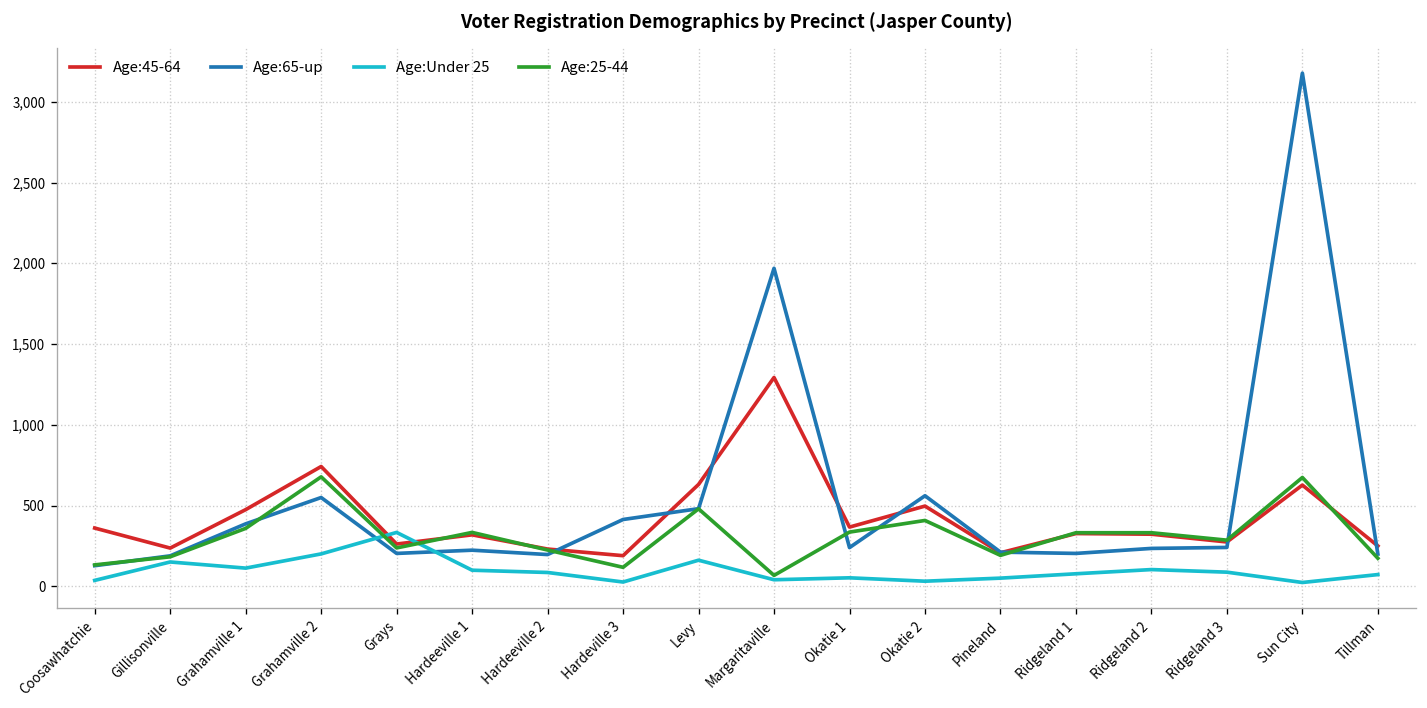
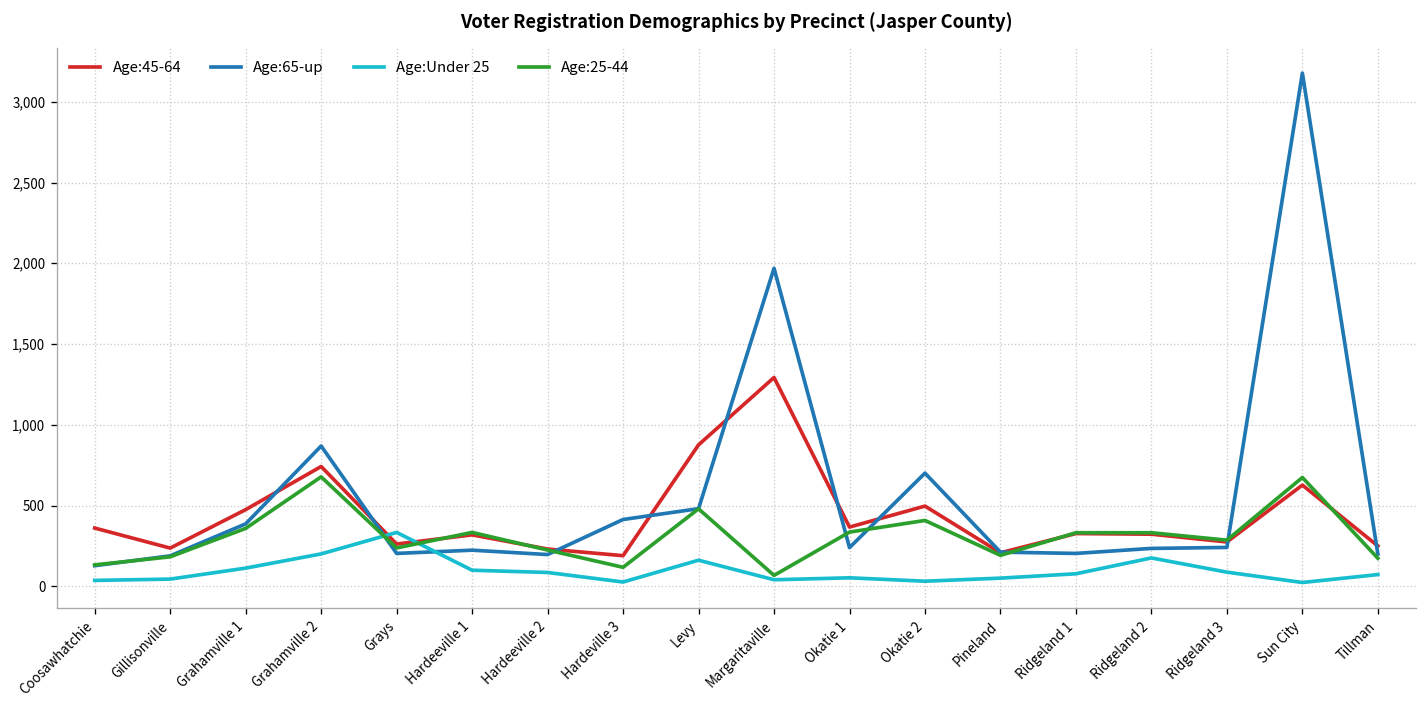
  {
    "Age:45-64": {
      "Coosawhatchie": "360",
      "Gillisonville": "240",
      "Grahamville 1": "480",
      "Grahamville 2": "740",
      "Grays": "260",
      "Hardeville 3": "190",
-     "Levy": "630",
+     "Levy": "880",
      "Margaritaville": "1,290",
      "Okatie 1": "370",
      "Okatie 2": "500",
      "Sun City": "630",
      "Tillman": "250"
    },
    "Age:65-up": {
      "Grahamville 1": "390",
-     "Grahamville 2": "550",
+     "Grahamville 2": "870",
      "Grays": "200",
      "Hardeeville 1": "220",
      "Hardeeville 2": "200",
      "Hardeville 3": "410",
      "Margaritaville": "1,970",
      "Okatie 1": "240",
-     "Okatie 2": "560",
+     "Okatie 2": "700",
      "Ridgeland 1": "200",
      "Ridgeland 2": "240",
      "Ridgeland 3": "240",
      "Sun City": "3,180",
      "Tillman": "200"
    },
    "Age:Under 25": {
      "Coosawhatchie": "40",
-     "Gillisonville": "150",
+     "Gillisonville": "50",
      "Grahamville 1": "110",
      "Grahamville 2": "200",
      "Grays": "330",
      "Hardeeville 1": "100",
      "Hardeeville 2": "90",
      "Hardeville 3": "30",
      "Levy": "160",
      "Margaritaville": "40",
      "Okatie 1": "50",
      "Okatie 2": "30",
      "Pineland": "50",
      "Ridgeland 1": "80",
-     "Ridgeland 2": "100",
+     "Ridgeland 2": "180",
      "Ridgeland 3": "90",
      "Sun City": "20",
      "Tillman": "70"
    },
    "Age:25-44": {
      "Grahamville 1": "360",
      "Grahamville 2": "680",
      "Grays": "240",
      "Hardeville 3": "120",
      "Margaritaville": "70",
      "Okatie 1": "340",
      "Okatie 2": "410",
      "Sun City": "670",
      "Tillman": "170"
    }
  }
